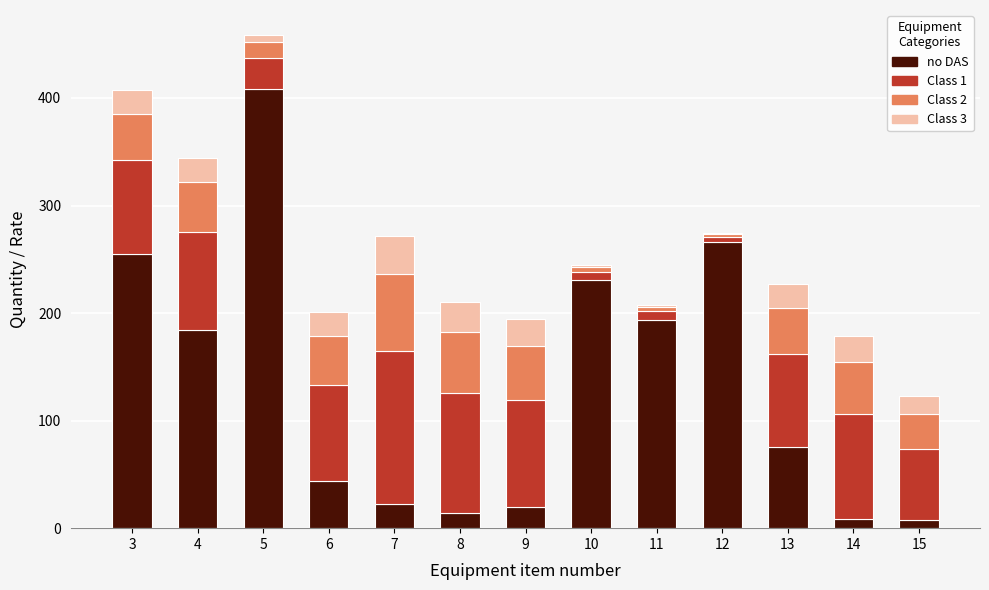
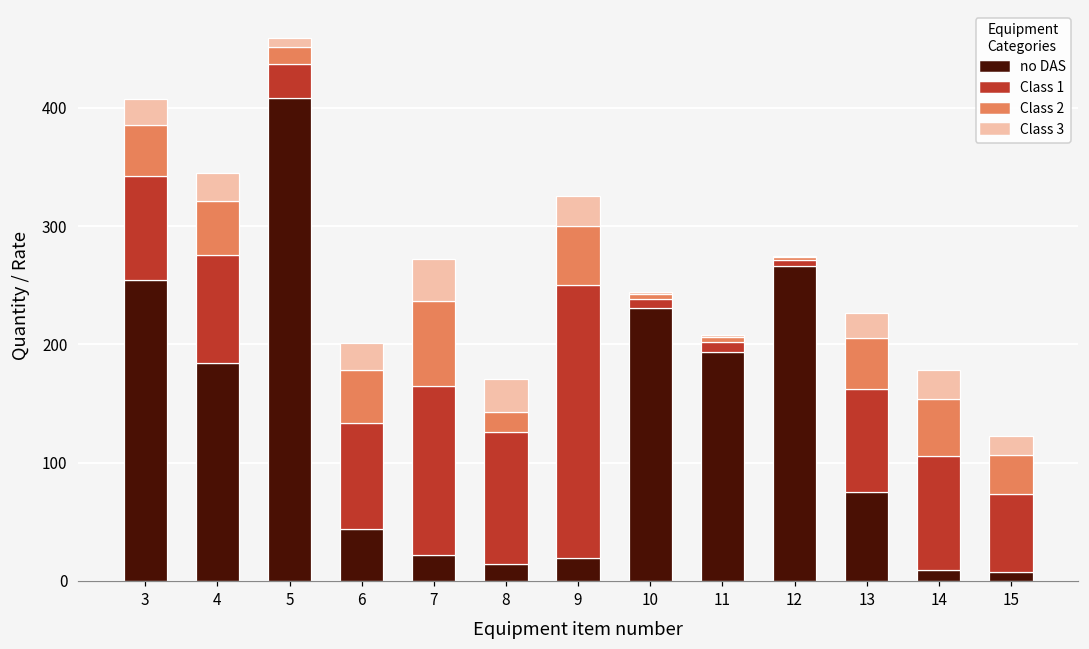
  {
    "no DAS": {
      "3": 255,
      "4": 184,
      "5": 409,
      "6": 44,
      "7": 22,
      "8": 14,
      "9": 19,
      "10": 230,
      "11": 194,
      "12": 266,
      "13": 76,
      "14": 9,
      "15": 8
    },
    "Class 1": {
      "3": 87,
      "4": 92,
      "5": 29,
      "6": 90,
      "7": 143,
      "8": 112,
-     "9": 100,
+     "9": 231,
      "10": 8,
      "11": 8,
      "12": 5,
      "13": 86,
      "14": 97,
      "15": 66
    },
    "Class 2": {
      "3": 43,
      "4": 46,
      "5": 14,
      "6": 45,
      "7": 71,
-     "8": 56,
+     "8": 17,
      "9": 50,
      "10": 4,
      "11": 4,
      "12": 3,
      "13": 43,
      "14": 48,
      "15": 33
    },
    "Class 3": {
      "3": 22,
      "4": 23,
      "5": 7,
      "6": 23,
      "7": 36,
      "8": 28,
      "9": 25,
      "13": 22,
      "14": 24,
      "15": 16
    }
  }
